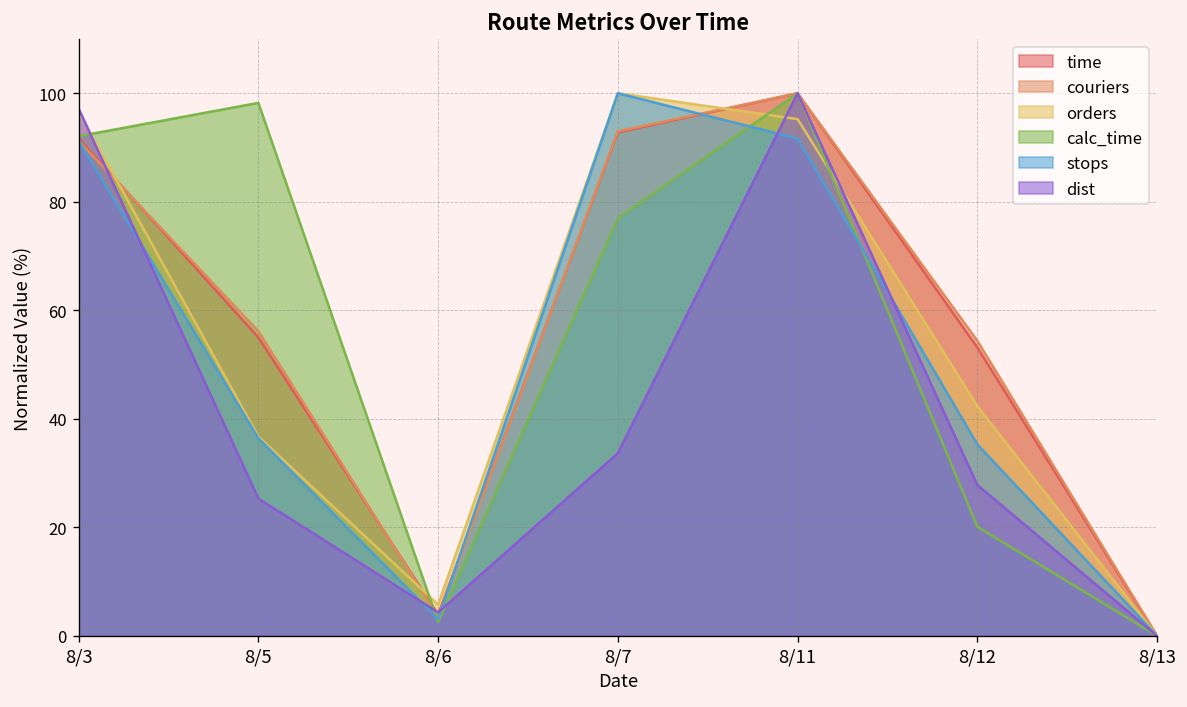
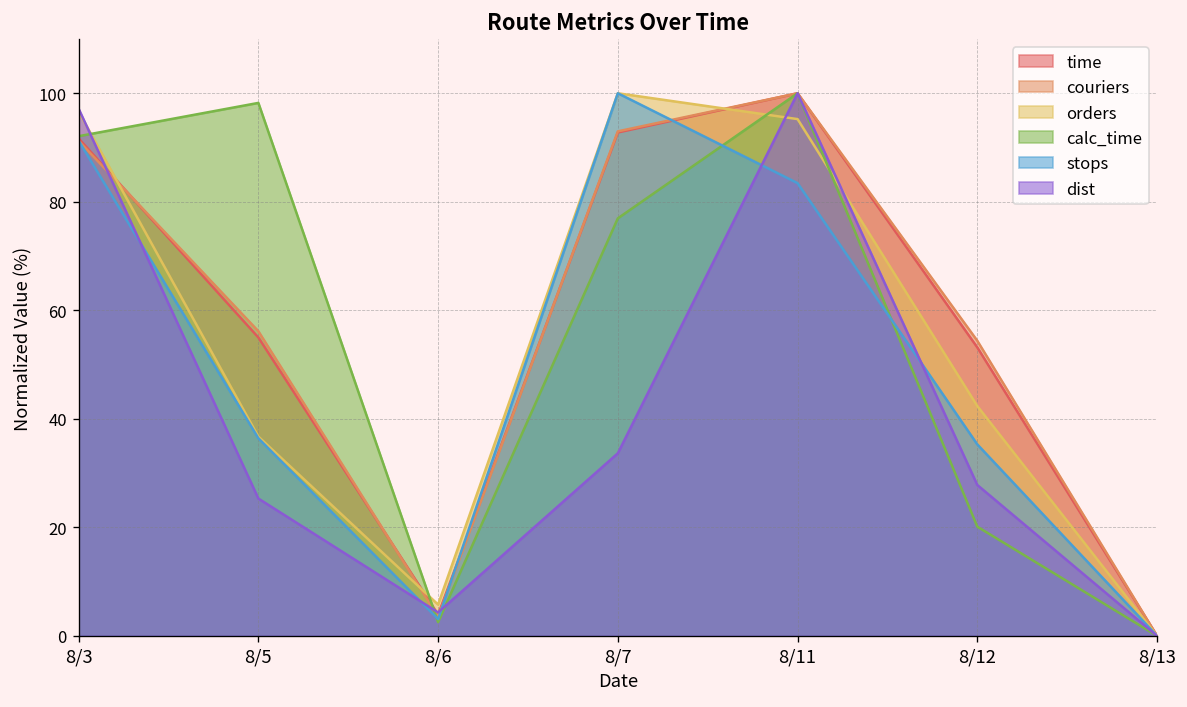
  {
    "calc_time": {
      "8/5": 98,
      "8/7": 77,
      "8/12": 20
    },
    "stops": {
-     "8/11": 92,
+     "8/11": 83,
      "8/12": 35
    },
    "dist": {
      "8/5": 25,
      "8/7": 34,
      "8/12": 28
    }
  }
